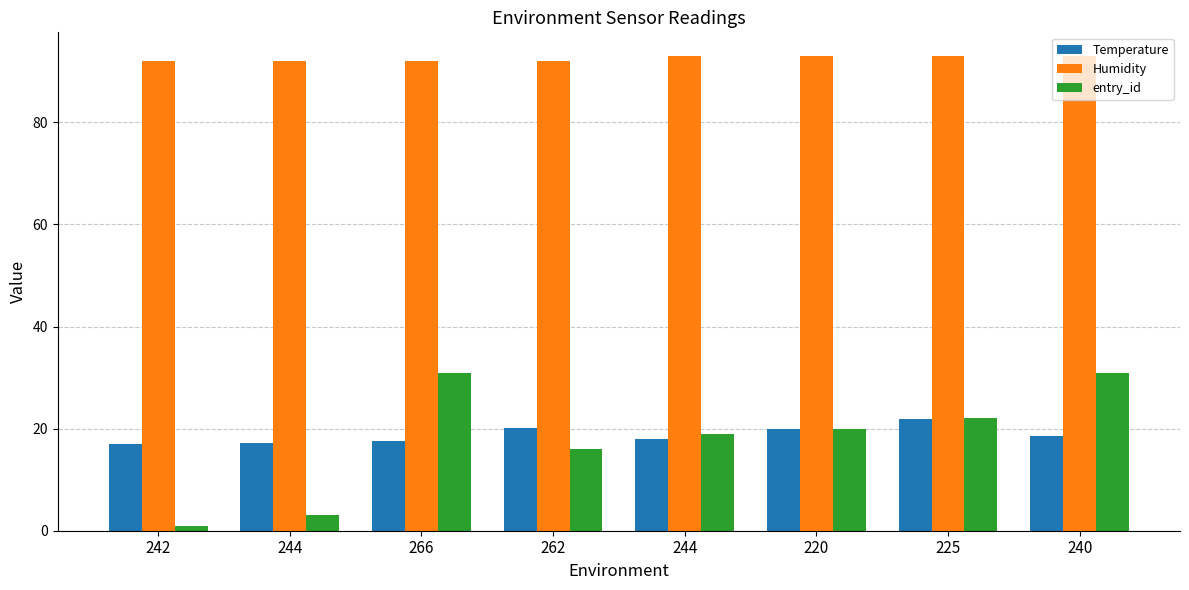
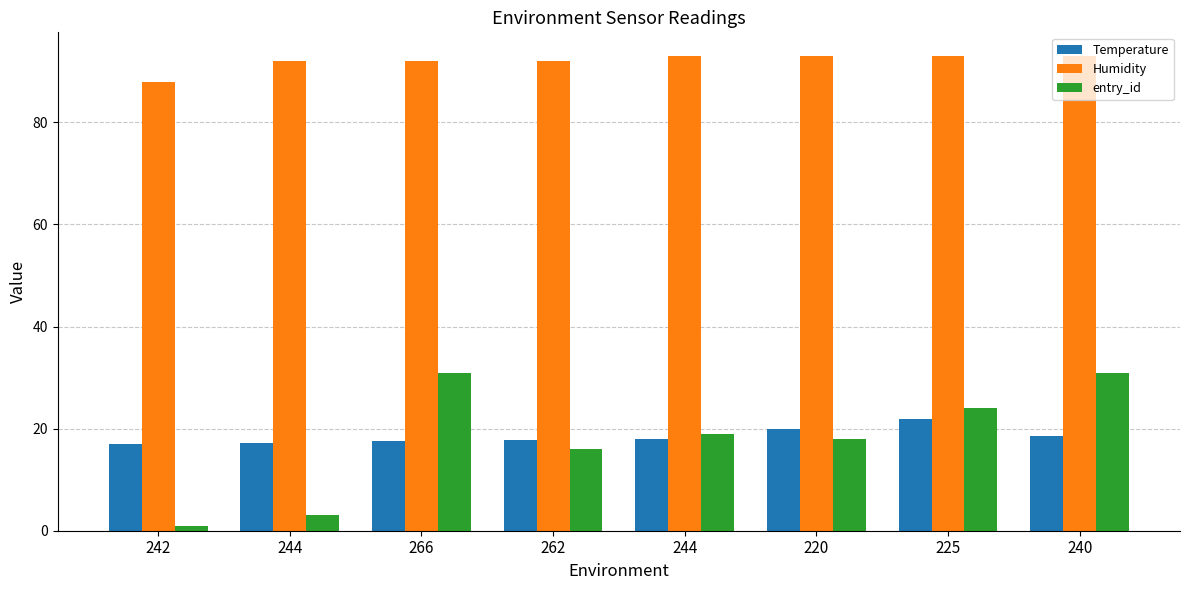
  {
    "Temperature": {
      "242": 17,
      "266": 18,
-     "262": 20,
+     "262": 18,
      "220": 20,
      "225": 22,
      "240": 19
    },
    "Humidity": {
-     "242": 92,
+     "242": 88,
      "266": 92,
      "262": 92,
      "220": 93,
      "225": 93
    },
    "entry_id": {
      "242": 1,
      "266": 31,
      "262": 16,
-     "220": 20,
-     "225": 22,
+     "220": 18,
+     "225": 24,
      "240": 31
    }
  }
